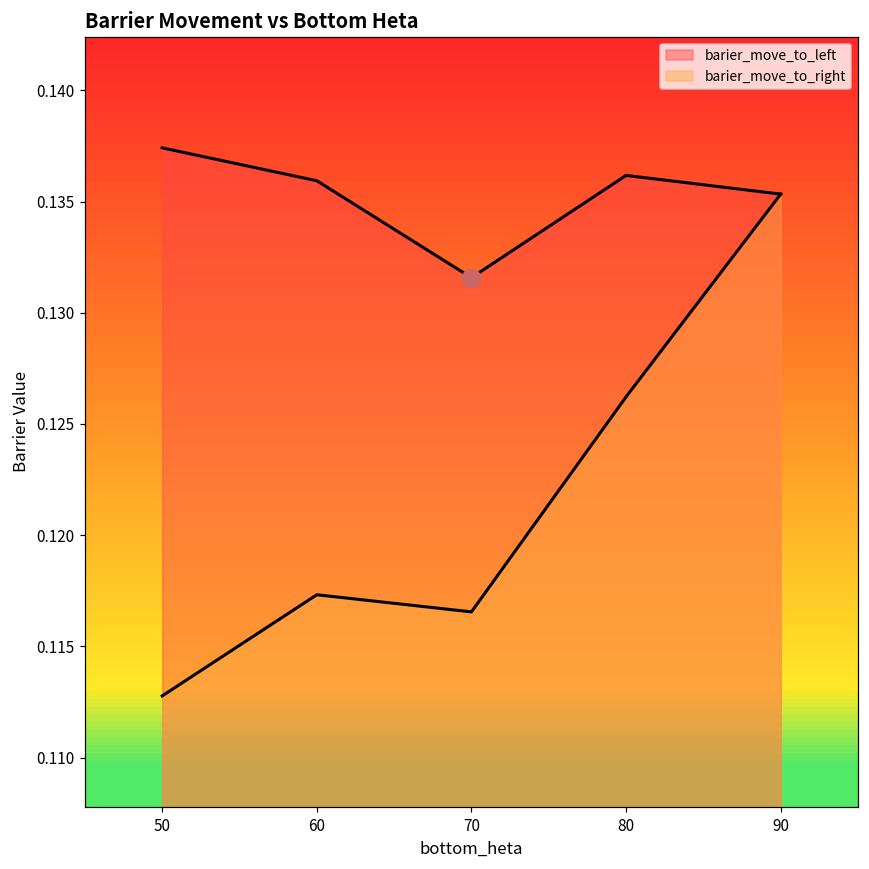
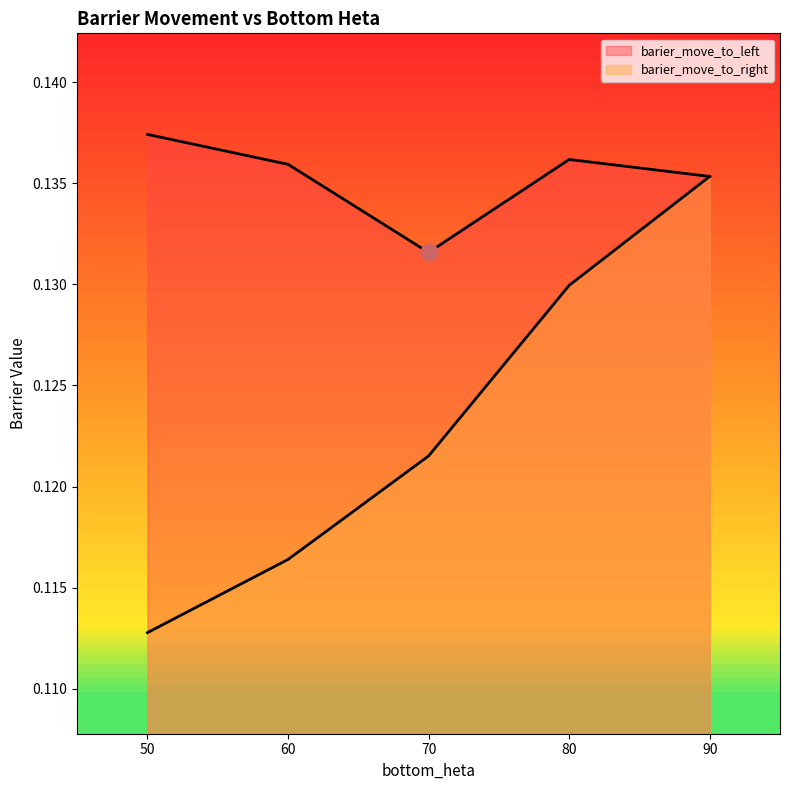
  {
    "barier_move_to_left": {
      "50": 0.1374,
      "60": 0.1359,
      "80": 0.1362
    },
    "barier_move_to_right": {
      "50": 0.1128,
-     "60": 0.1173,
-     "70": 0.1166,
-     "80": 0.1262
+     "60": 0.1164,
+     "70": 0.1215,
+     "80": 0.1300
    }
  }
